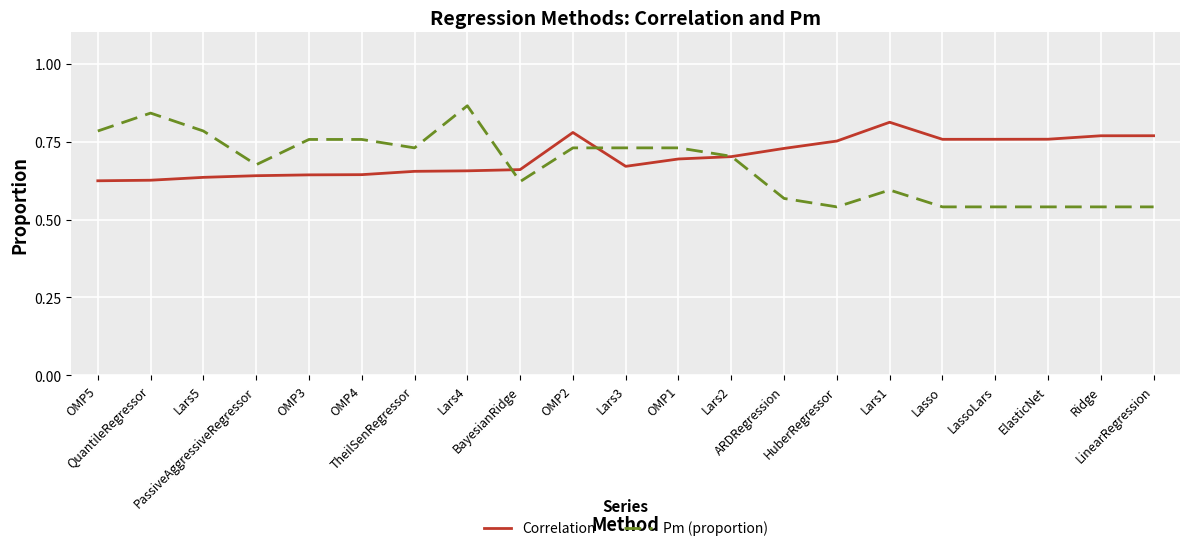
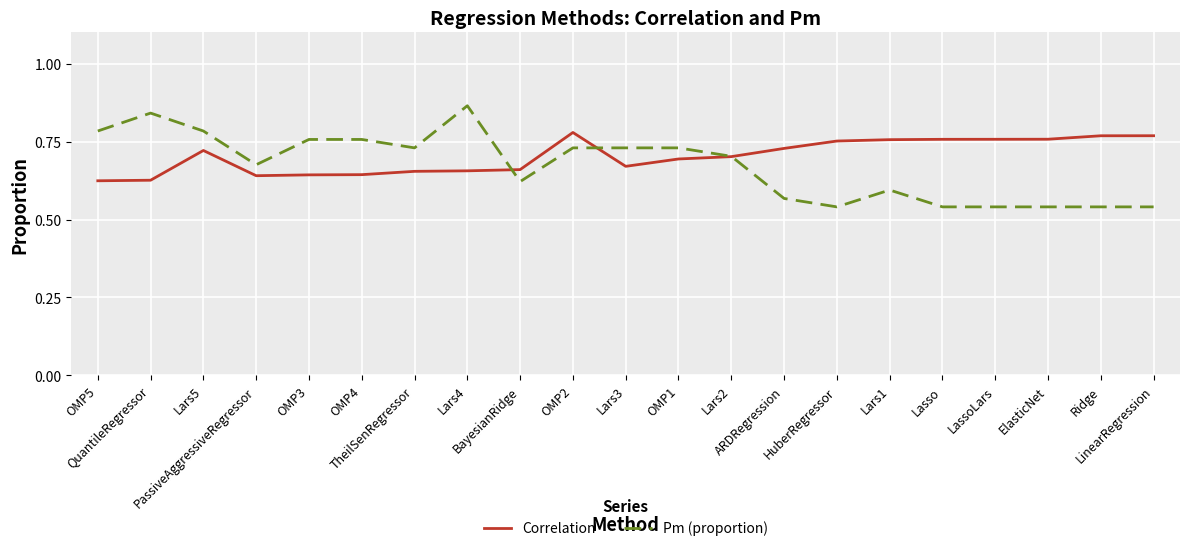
  {
    "Correlation": {
      "OMP5": 0.62,
      "QuantileRegressor": 0.63,
-     "Lars5": 0.64,
+     "Lars5": 0.72,
      "PassiveAggressiveRegressor": 0.64,
      "OMP3": 0.64,
      "OMP4": 0.64,
      "TheilSenRegressor": 0.65,
      "Lars4": 0.66,
      "BayesianRidge": 0.66,
      "OMP2": 0.78,
      "Lars3": 0.67,
      "OMP1": 0.69,
      "ARDRegression": 0.73,
      "HuberRegressor": 0.75,
-     "Lars1": 0.81,
+     "Lars1": 0.76,
      "Lasso": 0.76,
      "LassoLars": 0.76,
      "ElasticNet": 0.76,
      "Ridge": 0.77,
      "LinearRegression": 0.77
    },
    "Pm (proportion)": {
      "OMP5": 0.78,
      "QuantileRegressor": 0.84,
      "Lars5": 0.78,
      "PassiveAggressiveRegressor": 0.68,
      "OMP3": 0.76,
      "OMP4": 0.76,
      "TheilSenRegressor": 0.73,
      "Lars4": 0.86,
      "BayesianRidge": 0.62,
      "OMP2": 0.73,
      "Lars3": 0.73,
      "OMP1": 0.73,
      "ARDRegression": 0.57,
      "HuberRegressor": 0.54,
      "Lars1": 0.59,
      "Lasso": 0.54,
      "LassoLars": 0.54,
      "ElasticNet": 0.54,
      "Ridge": 0.54,
      "LinearRegression": 0.54
    }
  }
